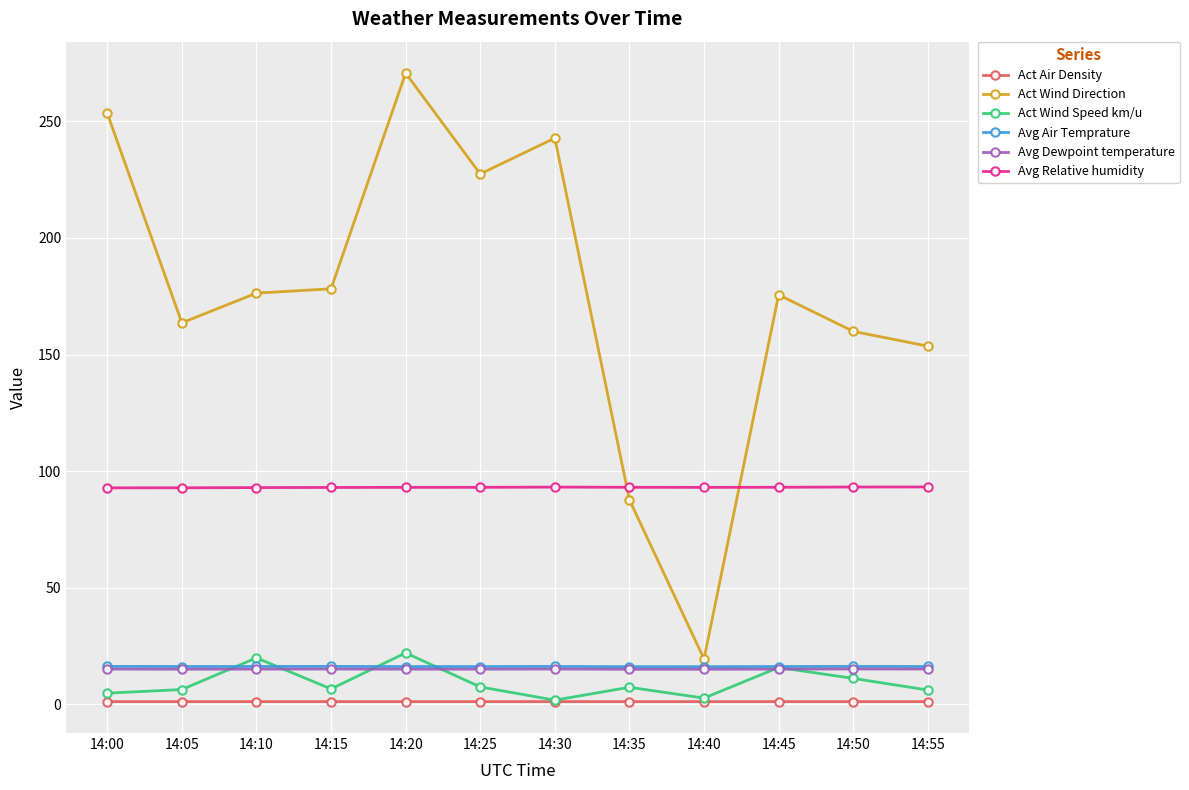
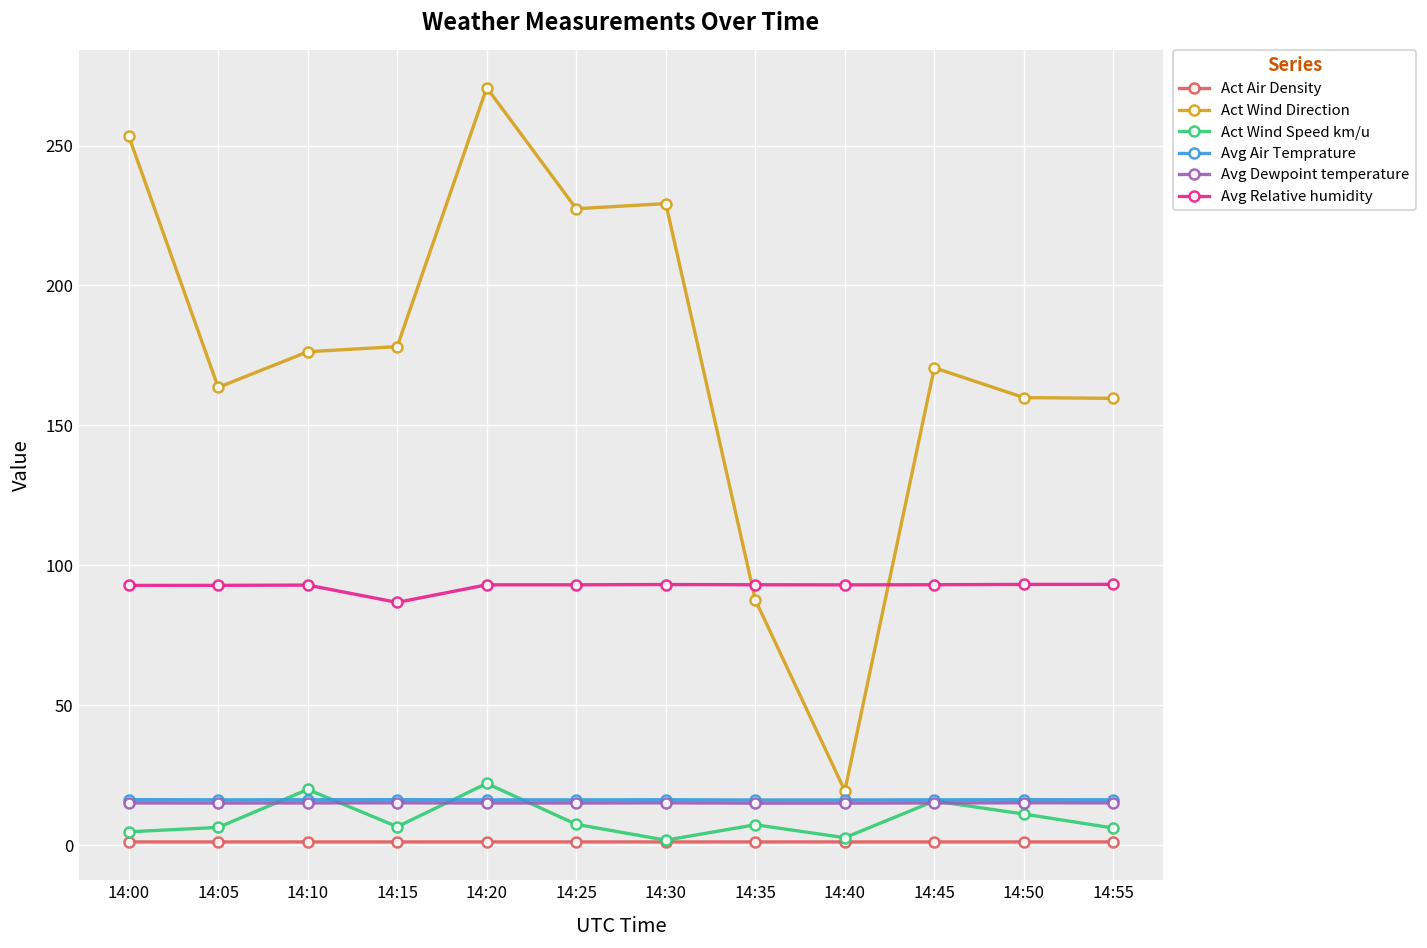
  {
    "Act Air Density": {
      "14:00": 1,
      "14:05": 1,
      "14:10": 1,
      "14:15": 1,
      "14:20": 1,
      "14:25": 1,
      "14:35": 1,
      "14:40": 1,
      "14:45": 1,
      "14:50": 1,
      "14:55": 1
    },
    "Act Wind Direction": {
      "14:00": 253,
      "14:05": 164,
      "14:10": 176,
      "14:15": 178,
      "14:20": 271,
      "14:25": 227,
-     "14:30": 243,
+     "14:30": 229,
      "14:35": 88,
      "14:40": 19,
-     "14:45": 176,
+     "14:45": 171,
      "14:50": 160,
-     "14:55": 154
+     "14:55": 160
    },
    "Act Wind Speed km/u": {
      "14:00": 5,
      "14:05": 6,
      "14:10": 20,
      "14:15": 7,
      "14:20": 22,
      "14:25": 7,
      "14:35": 7,
      "14:40": 3,
      "14:50": 11,
      "14:55": 6
    },
    "Avg Air Temprature": {
      "14:00": 16,
      "14:05": 16,
      "14:10": 16,
      "14:15": 16,
      "14:20": 16,
      "14:25": 16,
      "14:30": 16,
      "14:35": 16,
      "14:40": 16,
      "14:50": 16
    },
    "Avg Dewpoint temperature": {
      "14:00": 15,
      "14:05": 15,
      "14:10": 15,
      "14:15": 15,
      "14:20": 15,
      "14:25": 15,
      "14:30": 15,
      "14:35": 15,
      "14:40": 15,
      "14:50": 15
    },
    "Avg Relative humidity": {
      "14:00": 93,
      "14:05": 93,
      "14:10": 93,
-     "14:15": 93,
+     "14:15": 87,
      "14:20": 93,
      "14:25": 93,
      "14:30": 93,
      "14:35": 93,
      "14:40": 93,
      "14:45": 93,
      "14:50": 93,
      "14:55": 93
    }
  }
